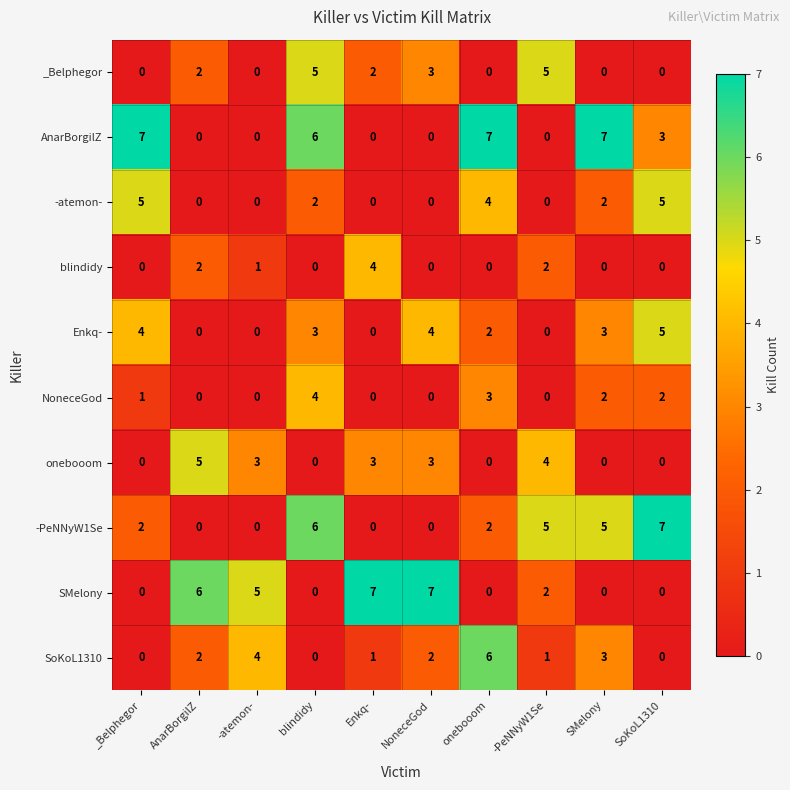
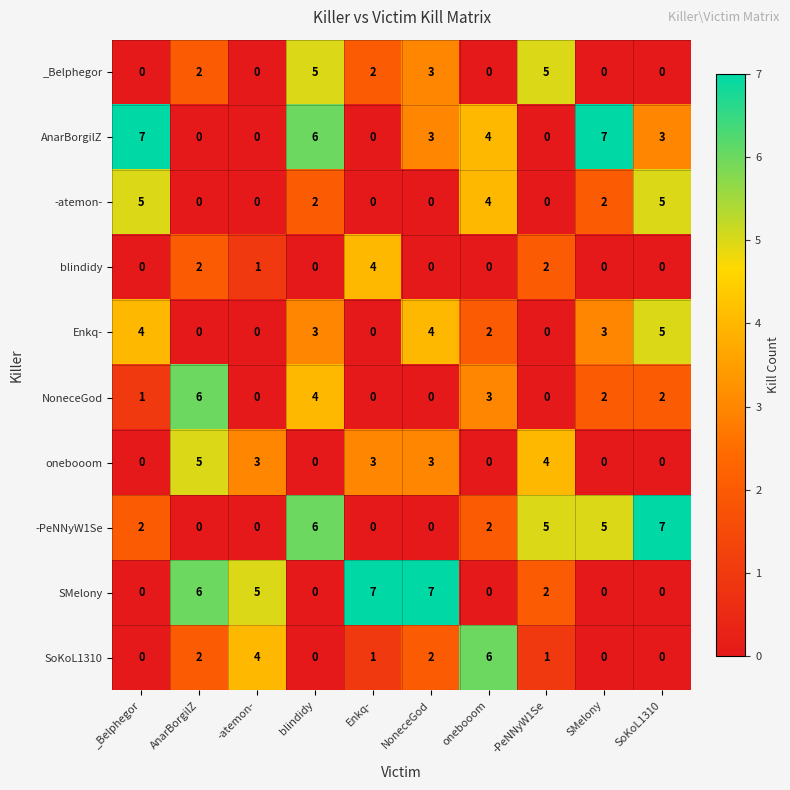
  {
    "_Belphegor": {
      "_Belphegor": 0,
      "AnarBorgilZ": 2,
      "-atemon-": 0,
      "blindidy": 5,
      "Enkq-": 2,
      "NoneceGod": 3,
      "onebooom": 0,
      "-PeNNyW1Se": 5,
      "SMelony": 0,
      "SoKoL1310": 0
    },
    "AnarBorgilZ": {
      "_Belphegor": 7,
      "AnarBorgilZ": 0,
      "-atemon-": 0,
      "blindidy": 6,
      "Enkq-": 0,
-     "NoneceGod": 0,
-     "onebooom": 7,
+     "NoneceGod": 3,
+     "onebooom": 4,
      "-PeNNyW1Se": 0,
      "SMelony": 7,
      "SoKoL1310": 3
    },
    "-atemon-": {
      "_Belphegor": 5,
      "AnarBorgilZ": 0,
      "-atemon-": 0,
      "blindidy": 2,
      "Enkq-": 0,
      "NoneceGod": 0,
      "onebooom": 4,
      "-PeNNyW1Se": 0,
      "SMelony": 2,
      "SoKoL1310": 5
    },
    "blindidy": {
      "_Belphegor": 0,
      "AnarBorgilZ": 2,
      "-atemon-": 1,
      "blindidy": 0,
      "Enkq-": 4,
      "NoneceGod": 0,
      "onebooom": 0,
      "-PeNNyW1Se": 2,
      "SMelony": 0,
      "SoKoL1310": 0
    },
    "Enkq-": {
      "_Belphegor": 4,
      "AnarBorgilZ": 0,
      "-atemon-": 0,
      "blindidy": 3,
      "Enkq-": 0,
      "NoneceGod": 4,
      "onebooom": 2,
      "-PeNNyW1Se": 0,
      "SMelony": 3,
      "SoKoL1310": 5
    },
    "NoneceGod": {
      "_Belphegor": 1,
-     "AnarBorgilZ": 0,
+     "AnarBorgilZ": 6,
      "-atemon-": 0,
      "blindidy": 4,
      "Enkq-": 0,
      "NoneceGod": 0,
      "onebooom": 3,
      "-PeNNyW1Se": 0,
      "SMelony": 2,
      "SoKoL1310": 2
    },
    "onebooom": {
      "_Belphegor": 0,
      "AnarBorgilZ": 5,
      "-atemon-": 3,
      "blindidy": 0,
      "Enkq-": 3,
      "NoneceGod": 3,
      "onebooom": 0,
      "-PeNNyW1Se": 4,
      "SMelony": 0,
      "SoKoL1310": 0
    },
    "-PeNNyW1Se": {
      "_Belphegor": 2,
      "AnarBorgilZ": 0,
      "-atemon-": 0,
      "blindidy": 6,
      "Enkq-": 0,
      "NoneceGod": 0,
      "onebooom": 2,
      "-PeNNyW1Se": 5,
      "SMelony": 5,
      "SoKoL1310": 7
    },
    "SMelony": {
      "_Belphegor": 0,
      "AnarBorgilZ": 6,
      "-atemon-": 5,
      "blindidy": 0,
      "Enkq-": 7,
      "NoneceGod": 7,
      "onebooom": 0,
      "-PeNNyW1Se": 2,
      "SMelony": 0,
      "SoKoL1310": 0
    },
    "SoKoL1310": {
      "_Belphegor": 0,
      "AnarBorgilZ": 2,
      "-atemon-": 4,
      "blindidy": 0,
      "Enkq-": 1,
      "NoneceGod": 2,
      "onebooom": 6,
      "-PeNNyW1Se": 1,
-     "SMelony": 3,
+     "SMelony": 0,
      "SoKoL1310": 0
    }
  }
